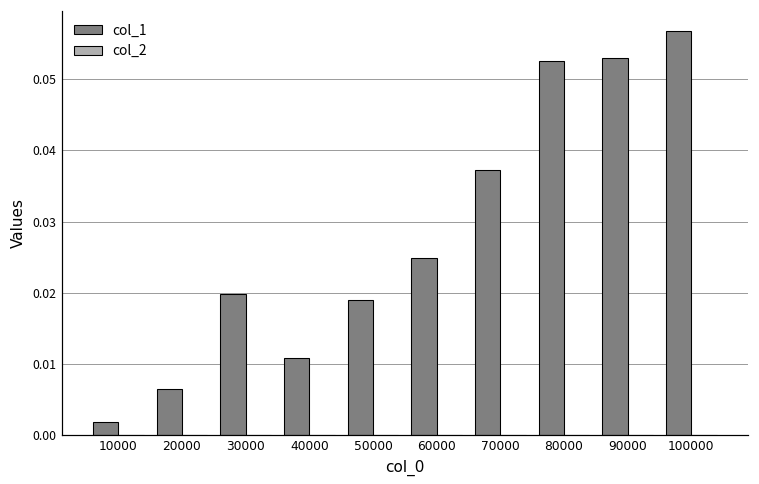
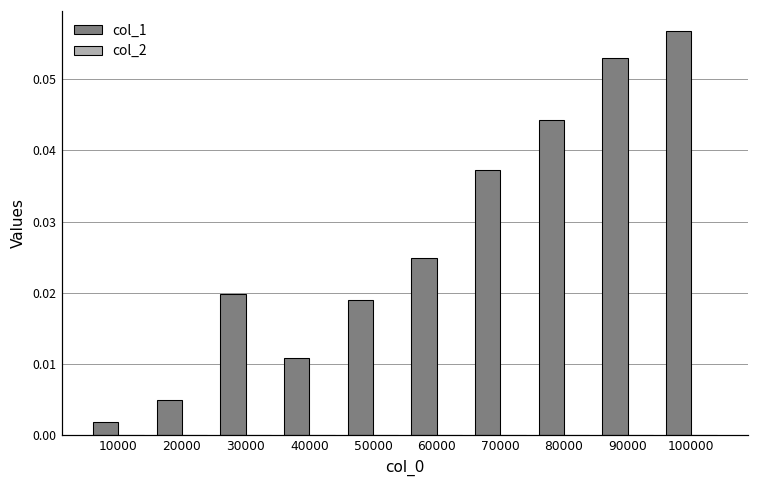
  {
    "col_1": {
      "10000": 0.002,
-     "20000": 0.006,
+     "20000": 0.005,
      "30000": 0.020,
      "40000": 0.011,
      "50000": 0.019,
      "60000": 0.025,
      "70000": 0.037,
-     "80000": 0.053,
+     "80000": 0.044,
      "90000": 0.053,
      "100000": 0.057
    }
  }
